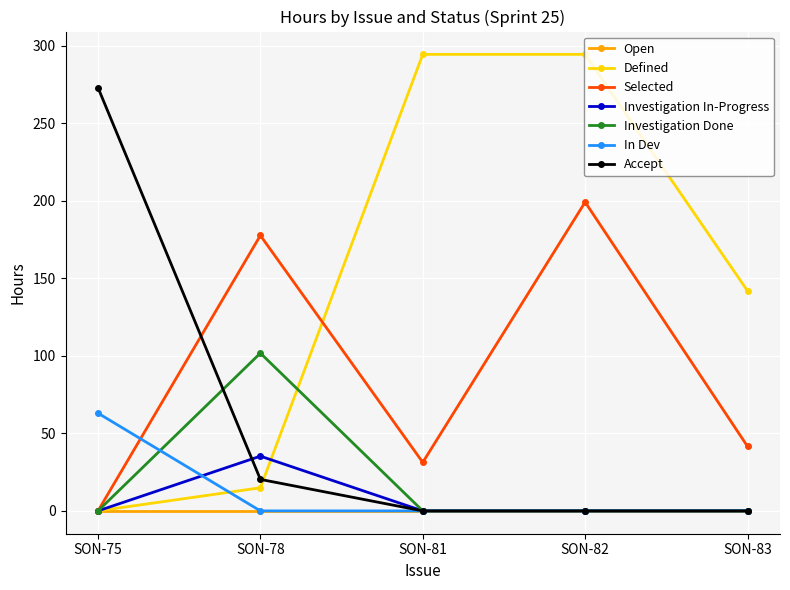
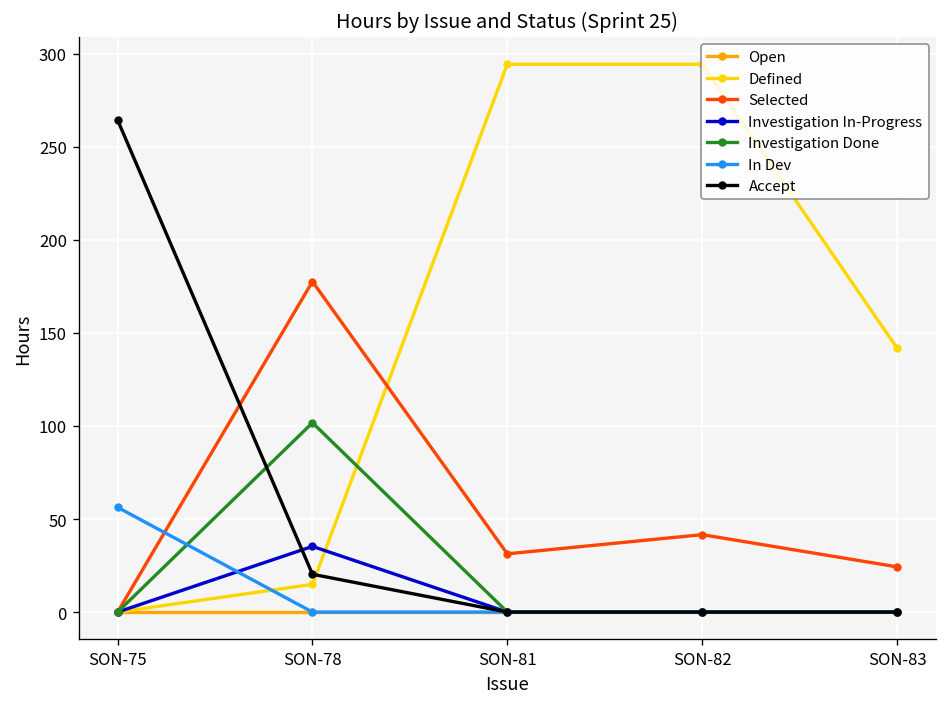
  {
    "Selected": {
      "SON-78": 178,
      "SON-81": 31,
-     "SON-82": 199,
-     "SON-83": 42
+     "SON-82": 42,
+     "SON-83": 24
    },
    "Investigation In-Progress": {
      "SON-78": 35
    },
    "Investigation Done": {
      "SON-78": 102
    },
    "In Dev": {
-     "SON-75": 63
+     "SON-75": 56
    },
    "Accept": {
-     "SON-75": 273,
+     "SON-75": 264,
      "SON-78": 20
    }
  }
